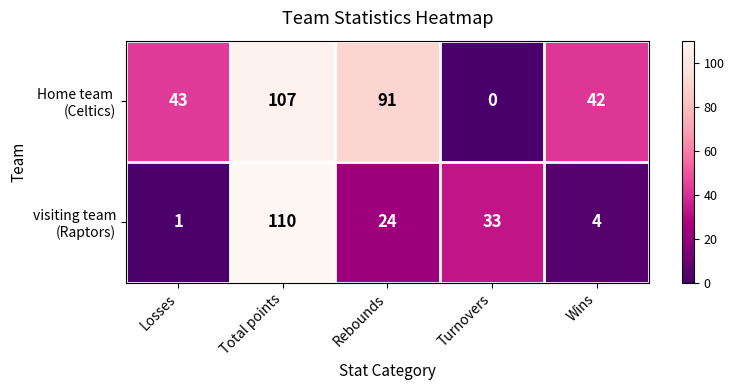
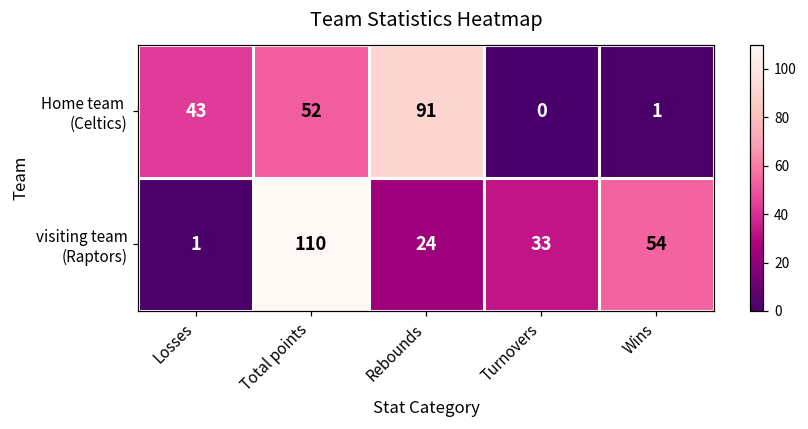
  {
    "Home team (Celtics)": {
      "Losses": 43,
-     "Total points": 107,
+     "Total points": 52,
      "Rebounds": 91,
      "Turnovers": 0,
-     "Wins": 42
+     "Wins": 1
    },
    "visiting team (Raptors)": {
      "Losses": 1,
      "Total points": 110,
      "Rebounds": 24,
      "Turnovers": 33,
-     "Wins": 4
+     "Wins": 54
    }
  }
